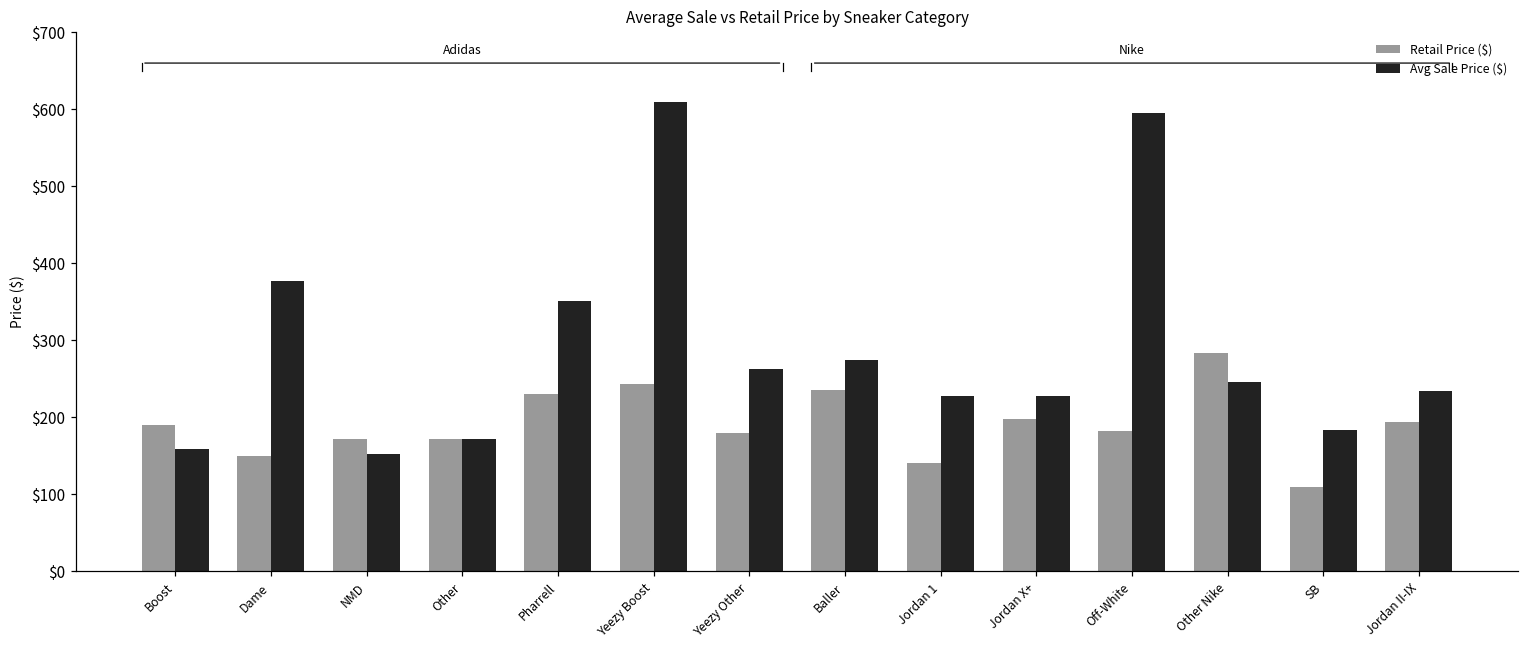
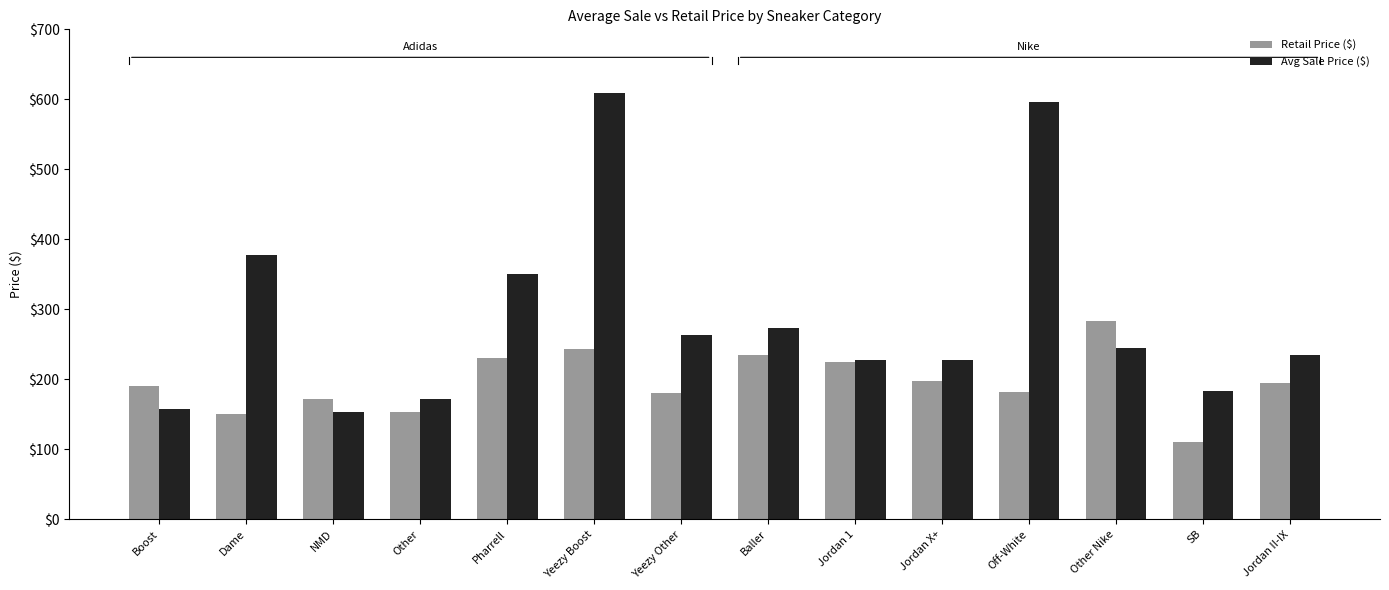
  {
    "Retail Price ($)": {
      "Boost": "$190",
      "Dame": "$150",
      "NMD": "$170",
-     "Other": "$170",
+     "Other": "$150",
      "Pharrell": "$230",
      "Yeezy Boost": "$240",
      "Yeezy Other": "$180",
      "Baller": "$230",
-     "Jordan 1": "$140",
+     "Jordan 1": "$230",
      "Jordan X+": "$200",
      "Off-White": "$180",
      "Other Nike": "$280",
      "SB": "$110",
      "Jordan II-IX": "$190"
    }
  }
